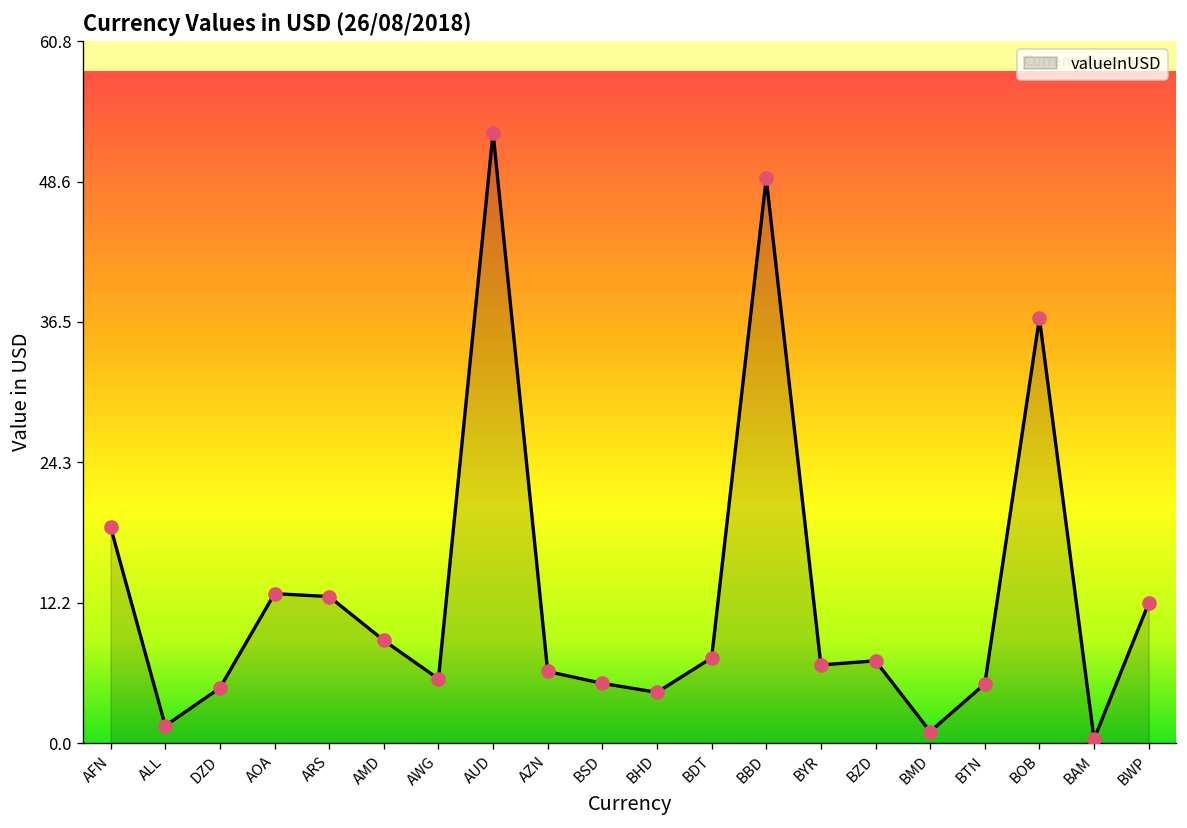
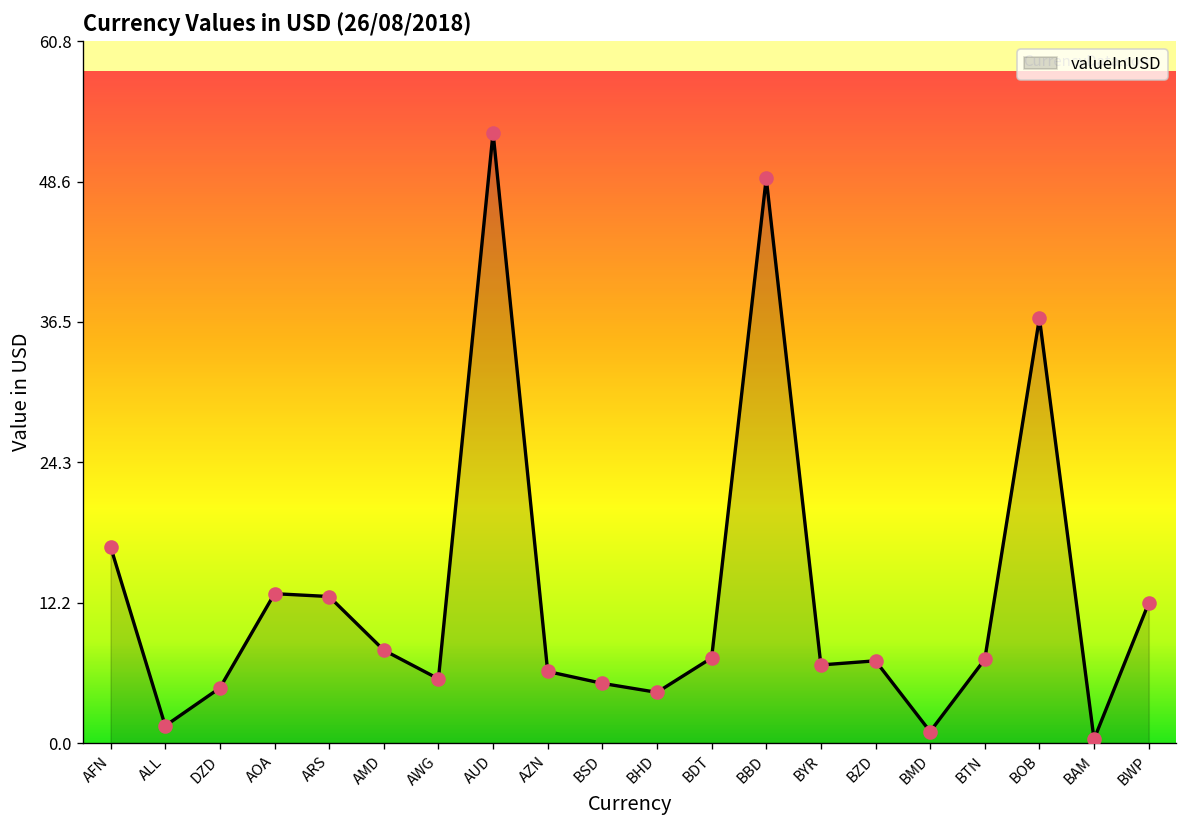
  {
-   "AFN": 19,
+   "AFN": 17,
    "ALL": 1,
    "DZD": 5,
    "AOA": 13,
    "ARS": 13,
-   "AMD": 9,
+   "AMD": 8,
    "AWG": 6,
    "AUD": 53,
    "AZN": 6,
    "BSD": 5,
    "BHD": 4,
    "BDT": 7,
    "BBD": 49,
    "BYR": 7,
    "BZD": 7,
    "BMD": 1,
-   "BTN": 5,
+   "BTN": 7,
    "BOB": 37,
    "BAM": 0,
    "BWP": 12
  }
